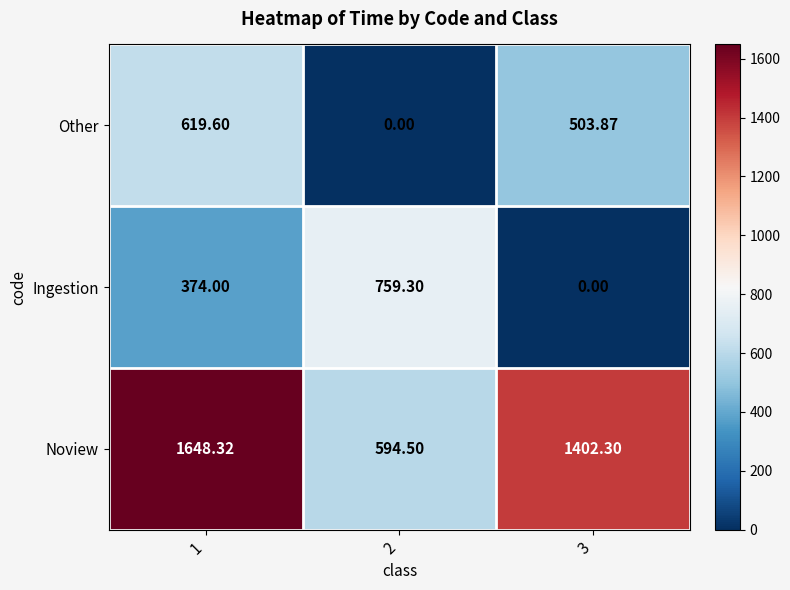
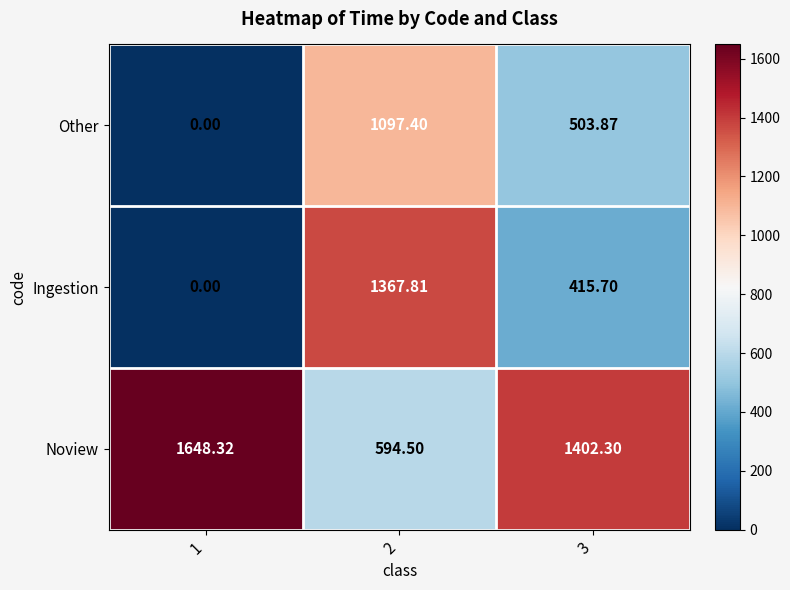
  {
    "Other": {
-     "1": 619.60,
-     "2": 0.00,
+     "1": 0.00,
+     "2": 1097.40,
      "3": 503.87
    },
    "Ingestion": {
-     "1": 374.00,
-     "2": 759.30,
-     "3": 0.00
+     "1": 0.00,
+     "2": 1367.81,
+     "3": 415.70
    },
    "Noview": {
      "1": 1648.32,
      "2": 594.50,
      "3": 1402.30
    }
  }
